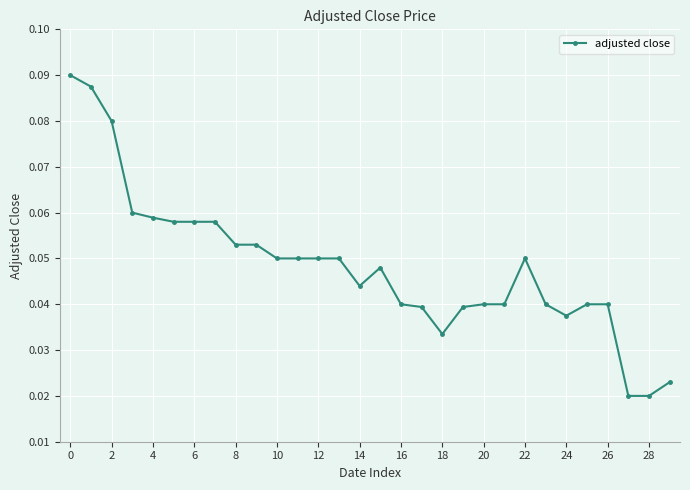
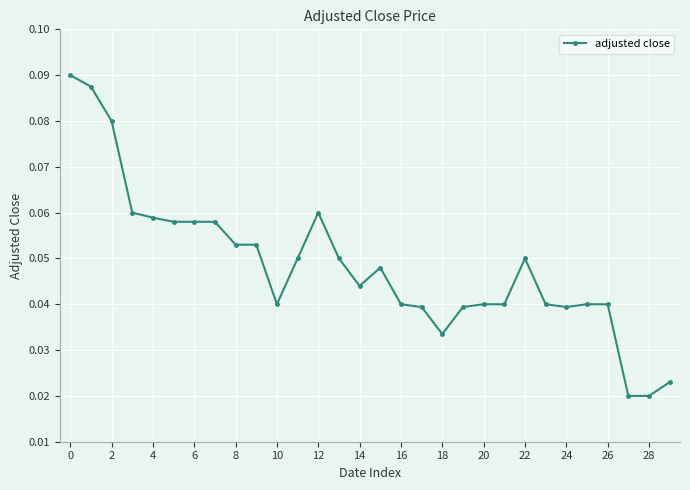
  {
    "0": 0.090,
    "2": 0.080,
    "4": 0.059,
    "6": 0.058,
    "8": 0.053,
-   "10": 0.05,
-   "12": 0.05,
+   "10": 0.04,
+   "12": 0.06,
    "14": 0.044,
    "16": 0.040,
    "18": 0.034,
    "20": 0.040,
    "22": 0.050,
-   "24": 0.038,
+   "24": 0.039,
    "26": 0.040,
    "28": 0.020
  }
